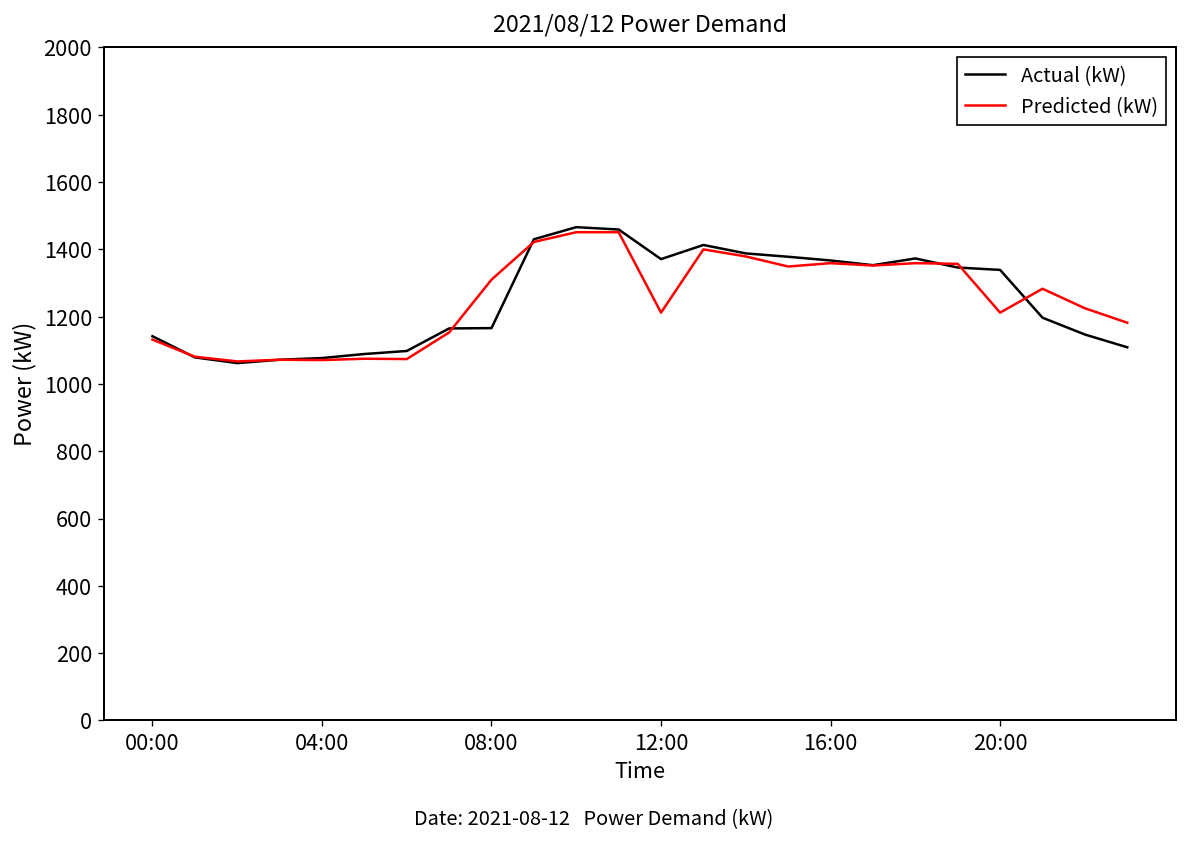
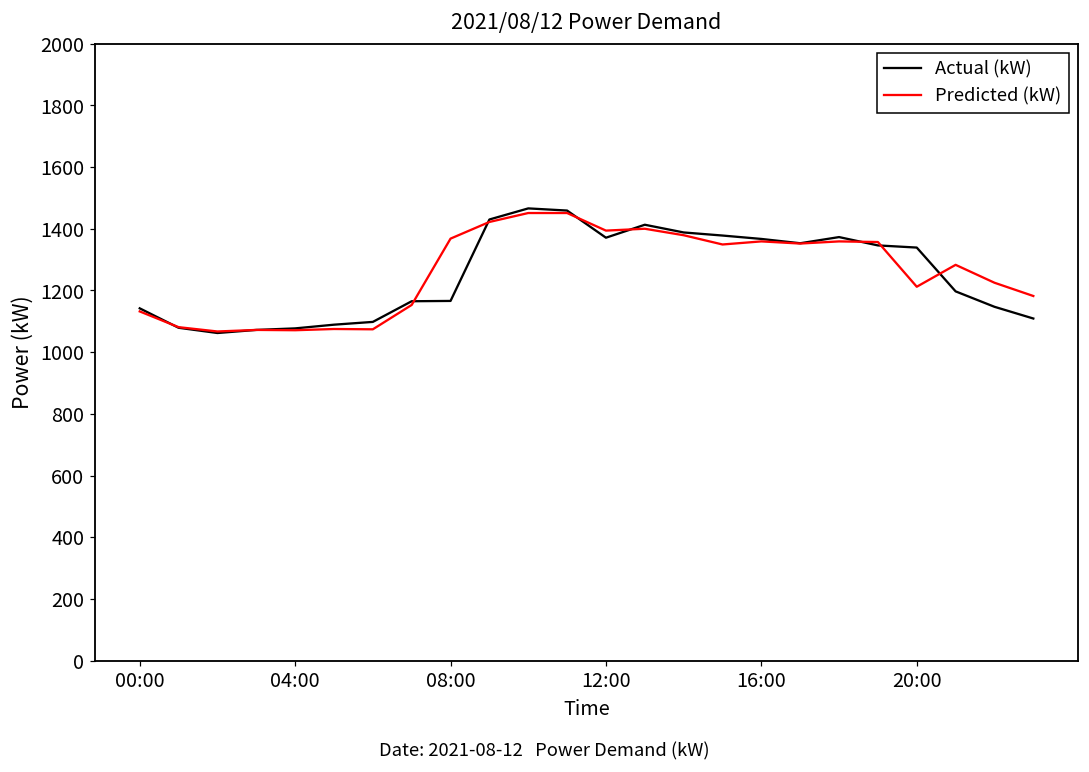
  {
    "Actual (kW)": {
      "00:00": 1140,
      "08:00": 1170,
      "12:00": 1370,
      "20:00": 1340
    },
    "Predicted (kW)": {
      "00:00": 1130,
-     "08:00": 1310,
-     "12:00": 1210,
+     "08:00": 1370,
+     "12:00": 1390,
      "20:00": 1210
    }
  }
